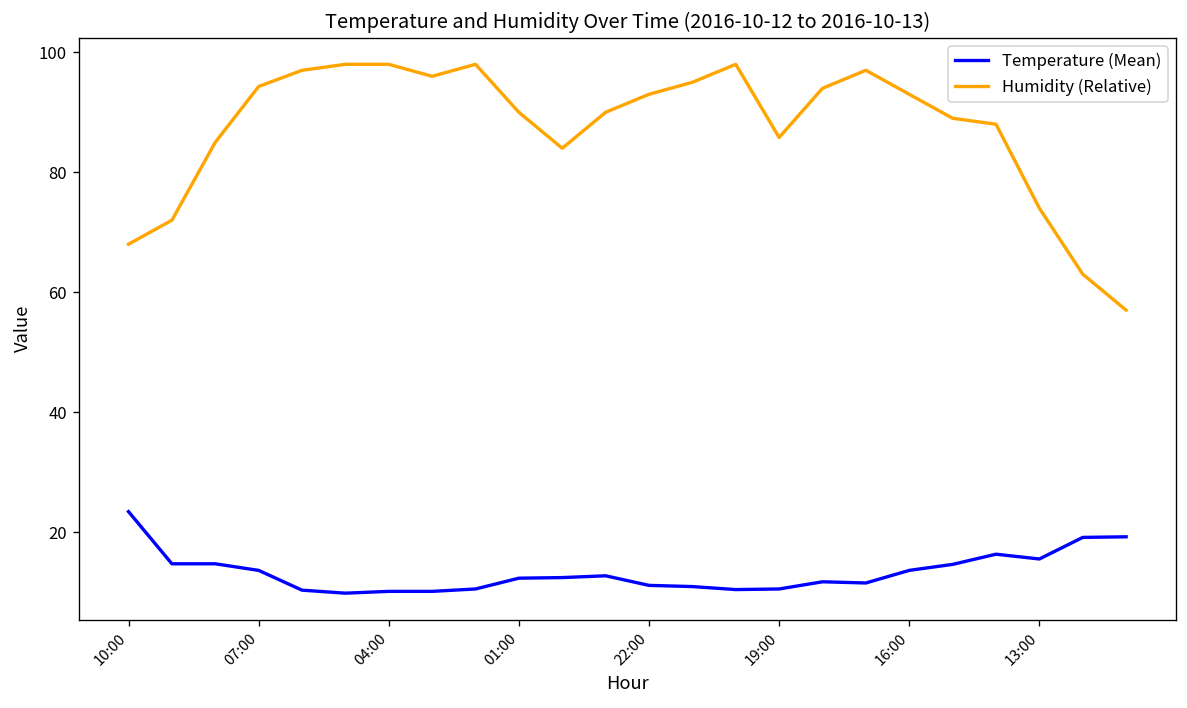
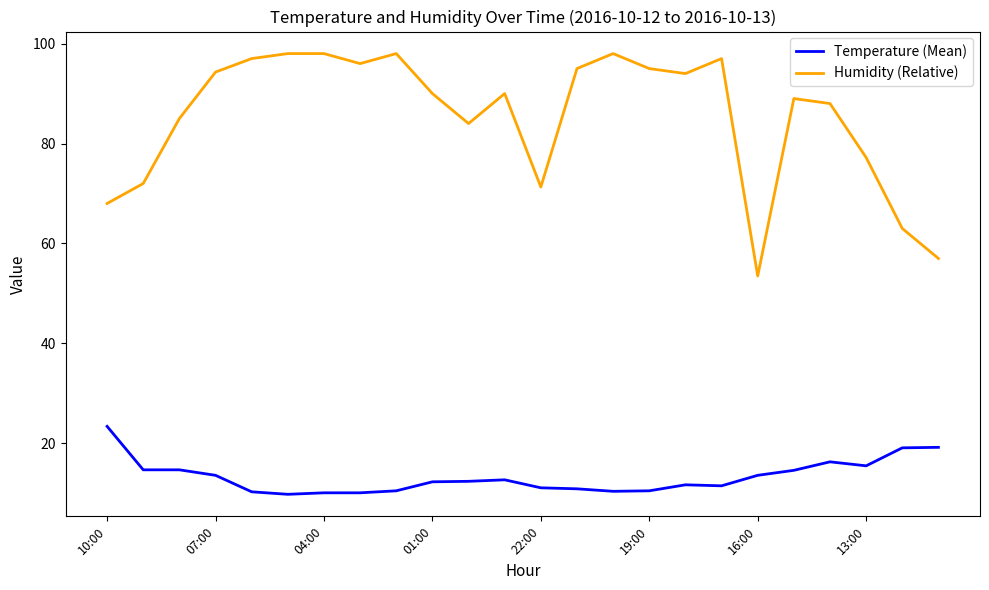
  {
    "Temperature (Mean)": {
      "10:00": 23,
      "07:00": 14,
      "04:00": 10,
      "01:00": 12,
      "22:00": 11,
      "19:00": 11,
      "16:00": 14,
      "13:00": 16
    },
    "Humidity (Relative)": {
      "10:00": 68,
      "07:00": 94,
      "04:00": 98,
      "01:00": 90,
-     "22:00": 93,
-     "19:00": 86,
-     "16:00": 93,
-     "13:00": 74
+     "22:00": 71,
+     "19:00": 95,
+     "16:00": 54,
+     "13:00": 77
    }
  }
